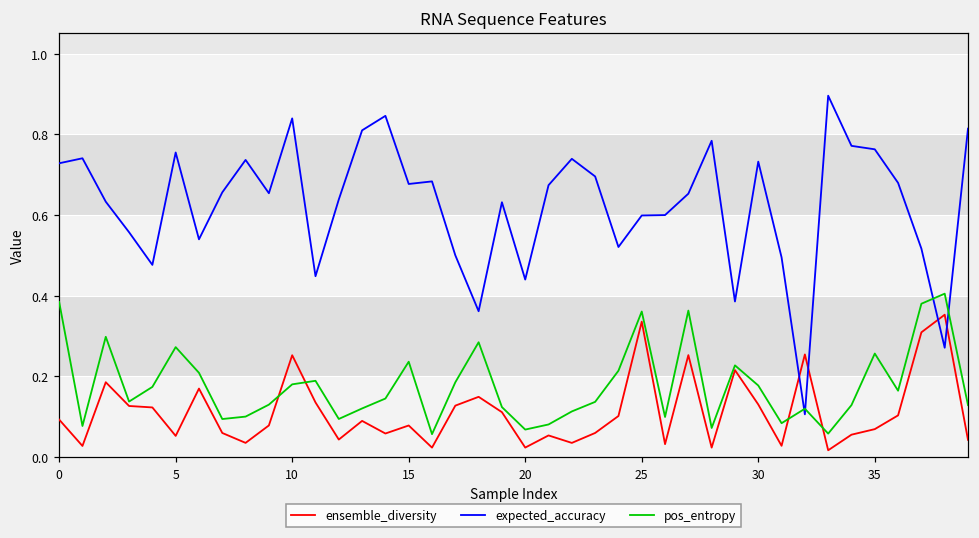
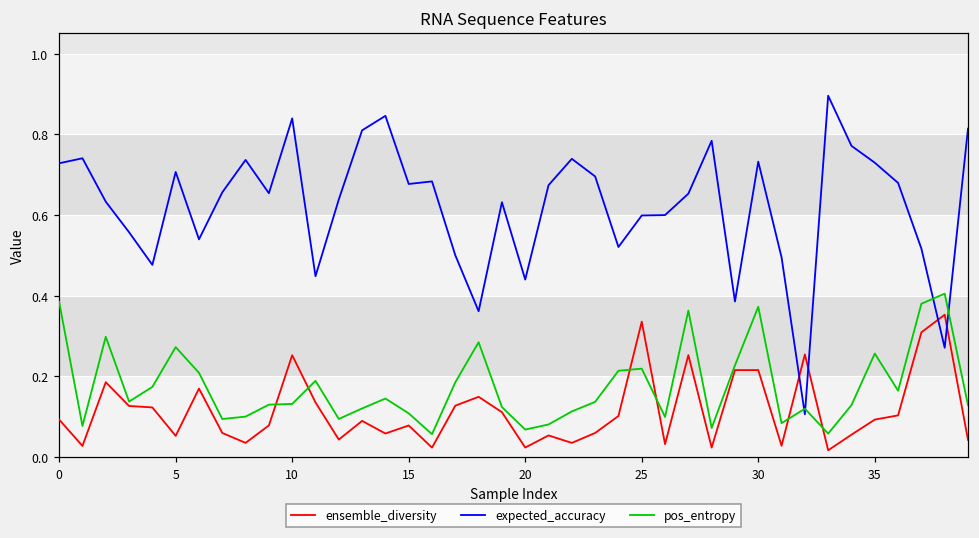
  {
    "ensemble_diversity": {
      "0": 0.09,
      "5": 0.05,
      "10": 0.25,
      "15": 0.08,
      "20": 0.02,
      "25": 0.34,
-     "30": 0.13,
-     "35": 0.07
+     "30": 0.22,
+     "35": 0.09
    },
    "expected_accuracy": {
      "0": 0.73,
-     "5": 0.75,
+     "5": 0.71,
      "10": 0.84,
      "15": 0.68,
      "20": 0.44,
      "25": 0.60,
      "30": 0.73,
-     "35": 0.76
+     "35": 0.73
    },
    "pos_entropy": {
      "0": 0.38,
      "5": 0.27,
-     "10": 0.18,
-     "15": 0.24,
+     "10": 0.13,
+     "15": 0.11,
      "20": 0.07,
-     "25": 0.36,
-     "30": 0.18,
+     "25": 0.22,
+     "30": 0.37,
      "35": 0.26
    }
  }
